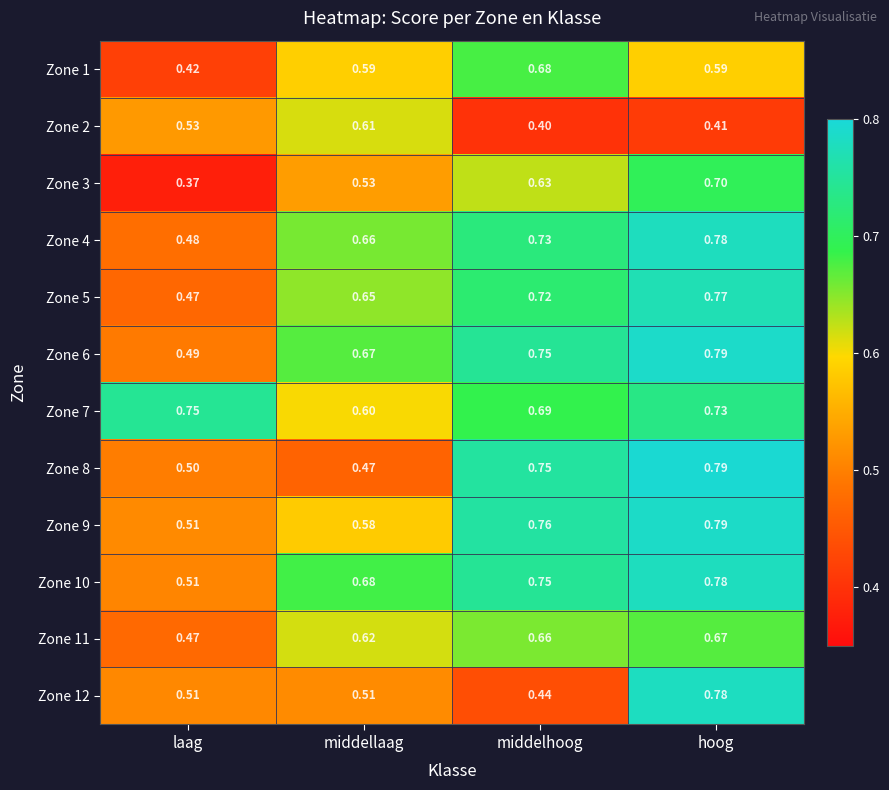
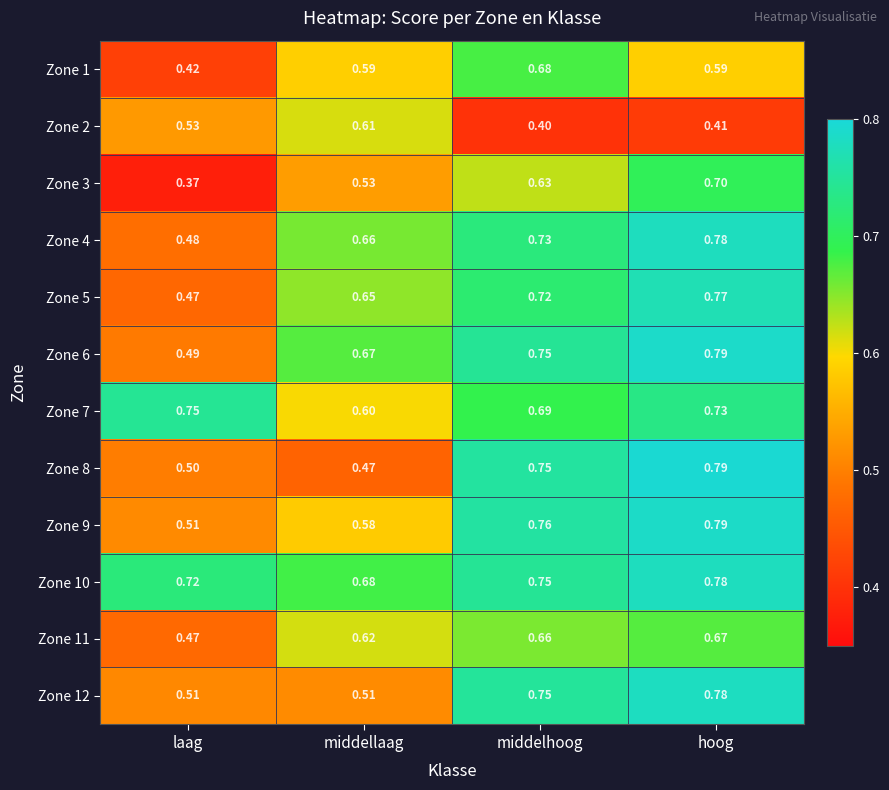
  {
    "Zone 1": {
      "laag": 0.42,
      "middellaag": 0.59,
      "middelhoog": 0.68,
      "hoog": 0.59
    },
    "Zone 2": {
      "laag": 0.53,
      "middellaag": 0.61,
      "middelhoog": 0.40,
      "hoog": 0.41
    },
    "Zone 3": {
      "laag": 0.37,
      "middellaag": 0.53,
      "middelhoog": 0.63,
      "hoog": 0.70
    },
    "Zone 4": {
      "laag": 0.48,
      "middellaag": 0.66,
      "middelhoog": 0.73,
      "hoog": 0.78
    },
    "Zone 5": {
      "laag": 0.47,
      "middellaag": 0.65,
      "middelhoog": 0.72,
      "hoog": 0.77
    },
    "Zone 6": {
      "laag": 0.49,
      "middellaag": 0.67,
      "middelhoog": 0.75,
      "hoog": 0.79
    },
    "Zone 7": {
      "laag": 0.75,
      "middellaag": 0.60,
      "middelhoog": 0.69,
      "hoog": 0.73
    },
    "Zone 8": {
      "laag": 0.50,
      "middellaag": 0.47,
      "middelhoog": 0.75,
      "hoog": 0.79
    },
    "Zone 9": {
      "laag": 0.51,
      "middellaag": 0.58,
      "middelhoog": 0.76,
      "hoog": 0.79
    },
    "Zone 10": {
-     "laag": 0.51,
+     "laag": 0.72,
      "middellaag": 0.68,
      "middelhoog": 0.75,
      "hoog": 0.78
    },
    "Zone 11": {
      "laag": 0.47,
      "middellaag": 0.62,
      "middelhoog": 0.66,
      "hoog": 0.67
    },
    "Zone 12": {
      "laag": 0.51,
      "middellaag": 0.51,
-     "middelhoog": 0.44,
+     "middelhoog": 0.75,
      "hoog": 0.78
    }
  }
